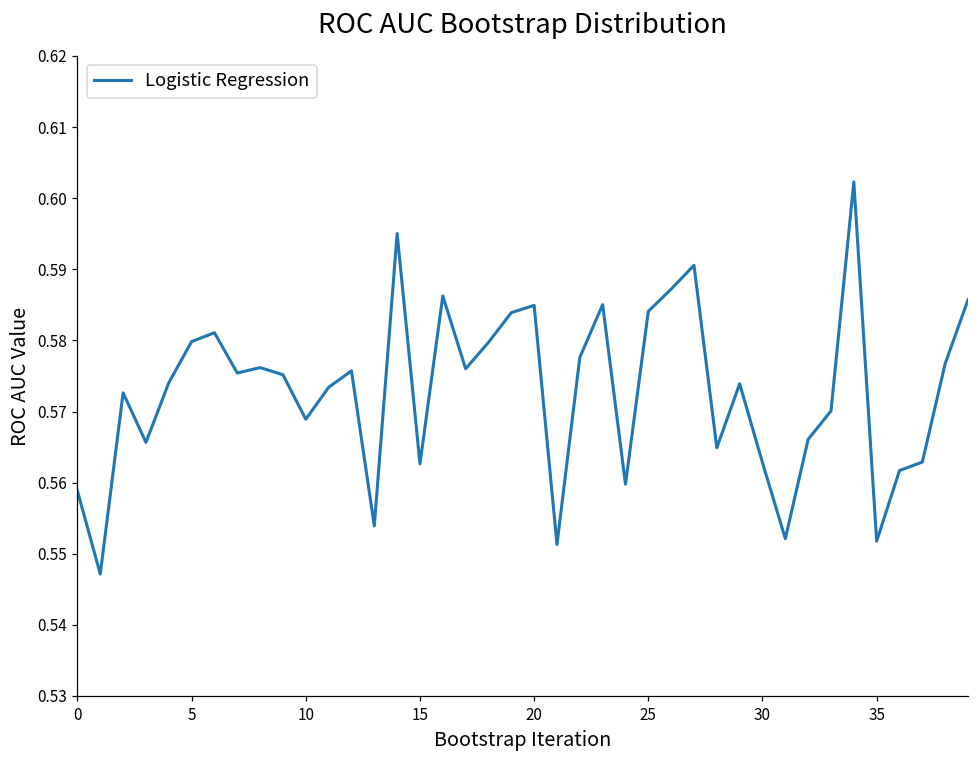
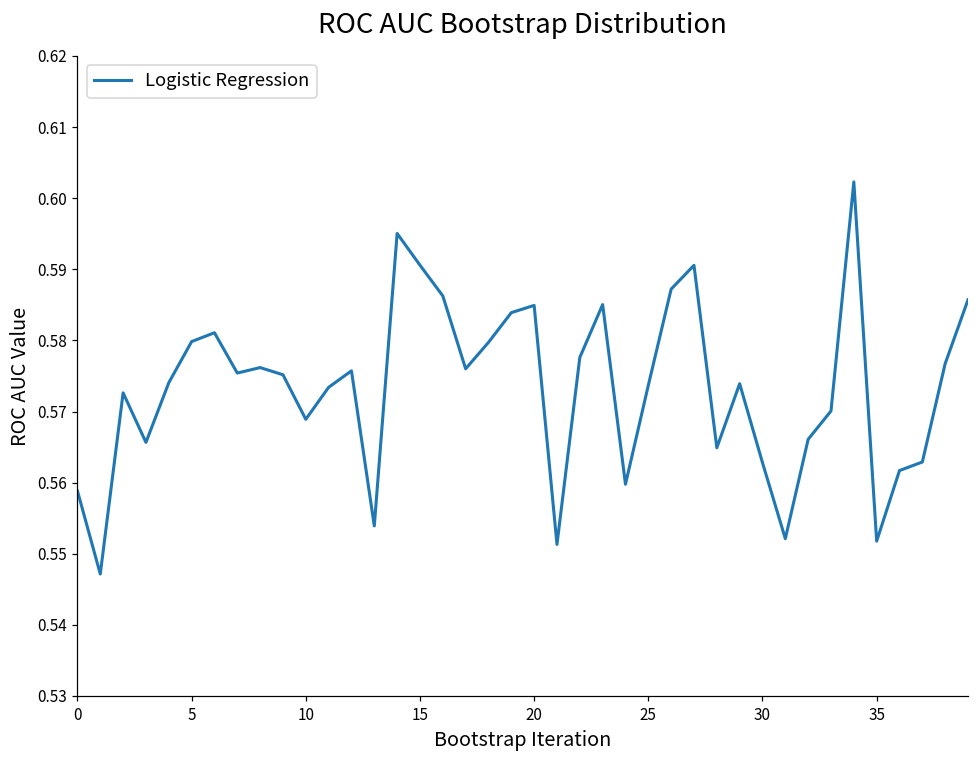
  {
    "0": 0.559,
    "5": 0.580,
    "10": 0.569,
-   "15": 0.563,
+   "15": 0.591,
    "20": 0.585,
-   "25": 0.584,
+   "25": 0.574,
    "30": 0.563,
    "35": 0.552
  }
